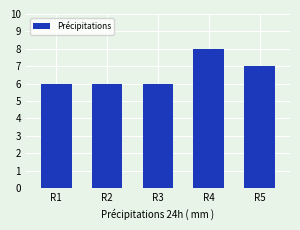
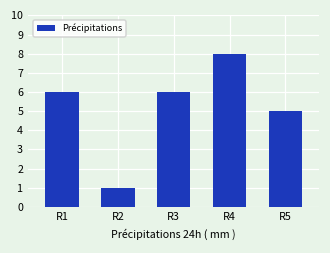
  {
    "R1": 6,
-   "R2": 6,
+   "R2": 1,
    "R3": 6,
    "R4": 8,
-   "R5": 7
+   "R5": 5
  }
